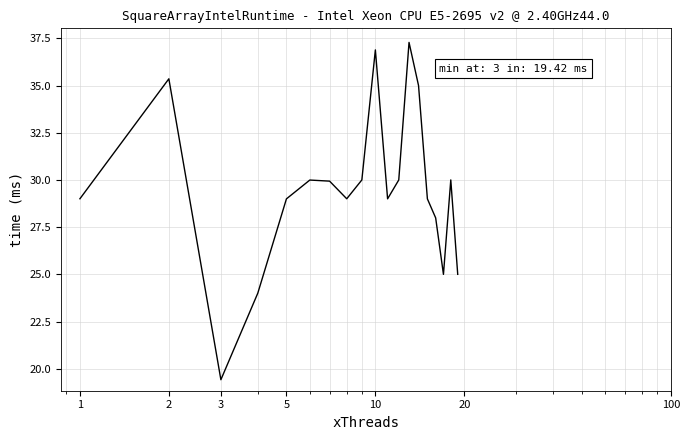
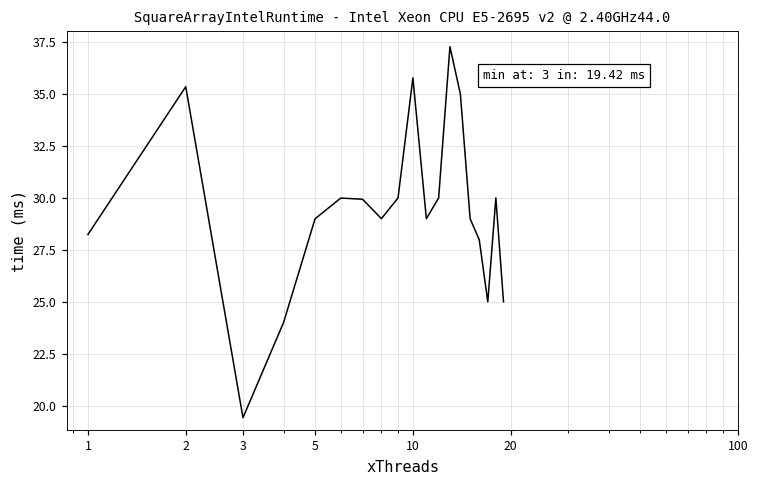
  {
-   "1": 29.0,
+   "1": 28.2,
    "2": 35.4,
    "3": 19.4,
    "5": 29.0,
-   "10": 36.9
+   "10": 35.8
  }
